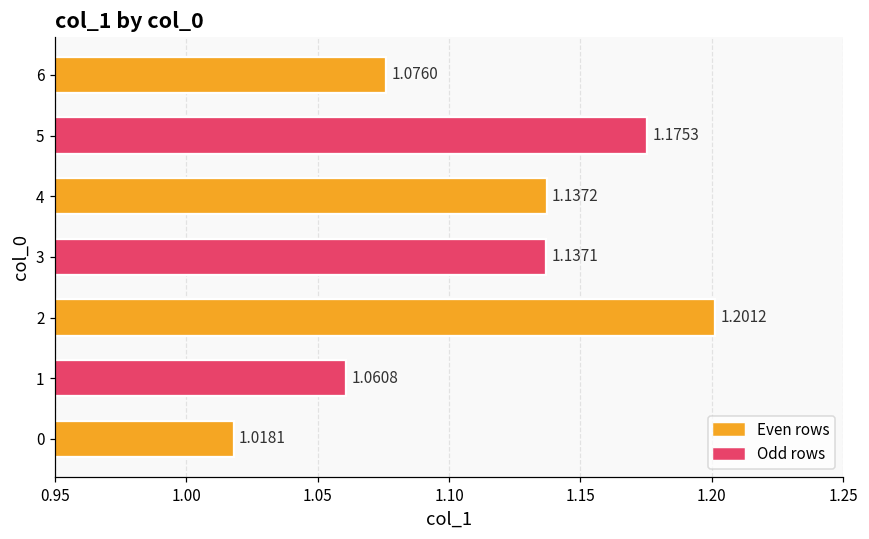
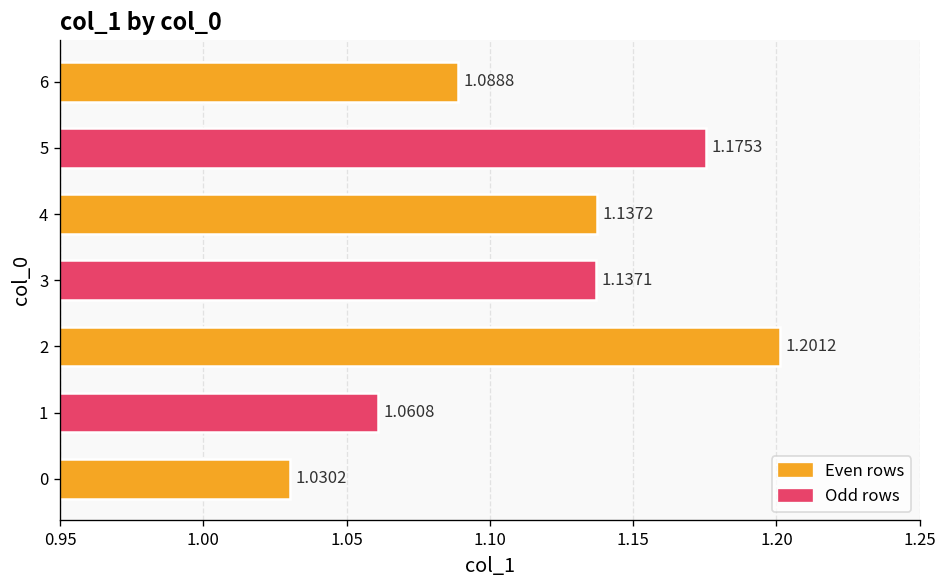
  {
-   "6": 1.0760,
+   "6": 1.0888,
    "5": 1.1753,
    "4": 1.1372,
    "3": 1.1371,
    "2": 1.2012,
    "1": 1.0608,
-   "0": 1.0181
+   "0": 1.0302
  }
